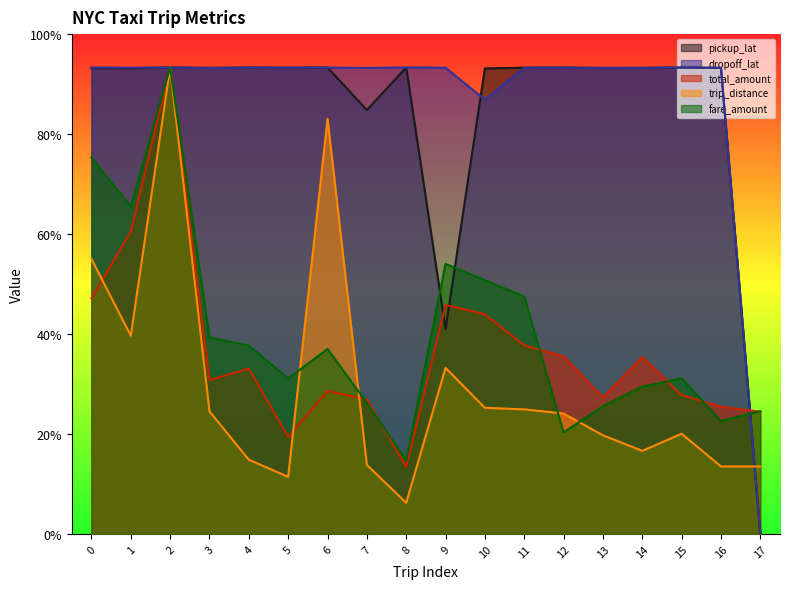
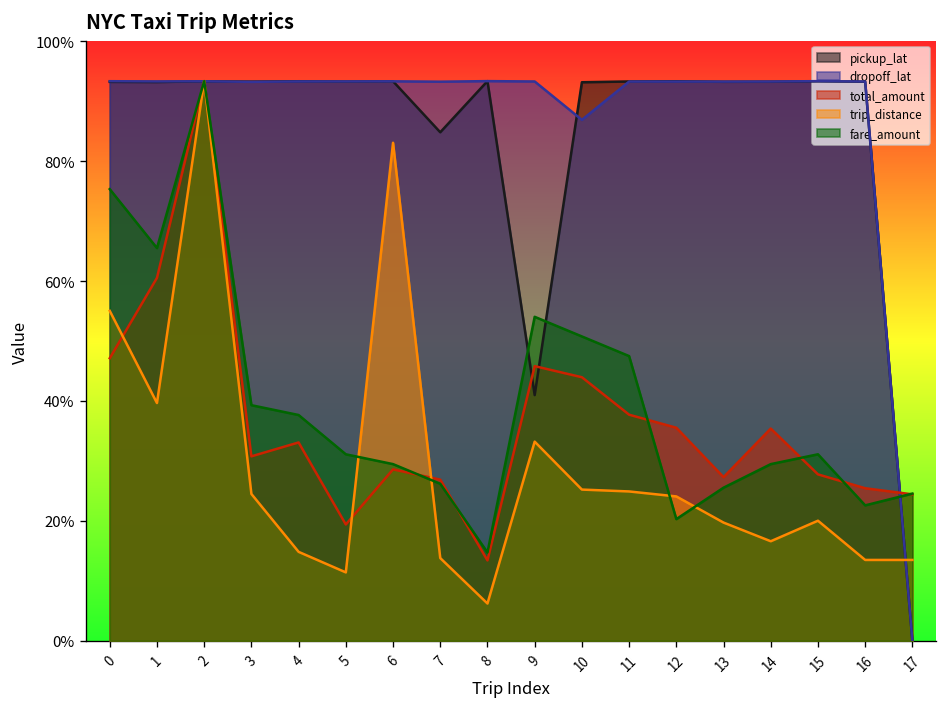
  {
    "pickup_lat": {
      "7": "85%",
      "9": "41%",
      "10": "93%"
    },
    "dropoff_lat": {
      "7": "93%",
      "9": "93%",
      "10": "87%"
    },
    "total_amount": {
      "0": "47%",
      "1": "61%",
      "3": "31%",
      "4": "33%",
      "5": "19%",
      "6": "29%",
      "7": "27%",
      "8": "13%",
      "9": "46%",
      "10": "44%",
      "11": "38%",
      "12": "36%",
      "13": "27%",
      "14": "35%",
      "15": "28%",
      "16": "25%"
    },
    "trip_distance": {
      "0": "55%",
      "1": "40%",
      "3": "25%",
      "4": "15%",
      "5": "11%",
      "6": "83%",
      "7": "14%",
      "8": "6%",
      "9": "33%",
      "10": "25%",
      "11": "25%",
      "12": "24%",
      "13": "20%",
      "14": "17%",
      "15": "20%",
      "16": "13%",
      "17": "13%"
    },
    "fare_amount": {
      "0": "75%",
      "1": "65%",
      "3": "39%",
      "4": "38%",
      "5": "31%",
-     "6": "37%",
+     "6": "29%",
      "7": "26%",
      "8": "15%",
      "9": "54%",
      "10": "51%",
      "11": "47%",
      "12": "20%",
      "13": "26%",
      "14": "29%",
      "15": "31%",
      "16": "23%"
    }
  }
